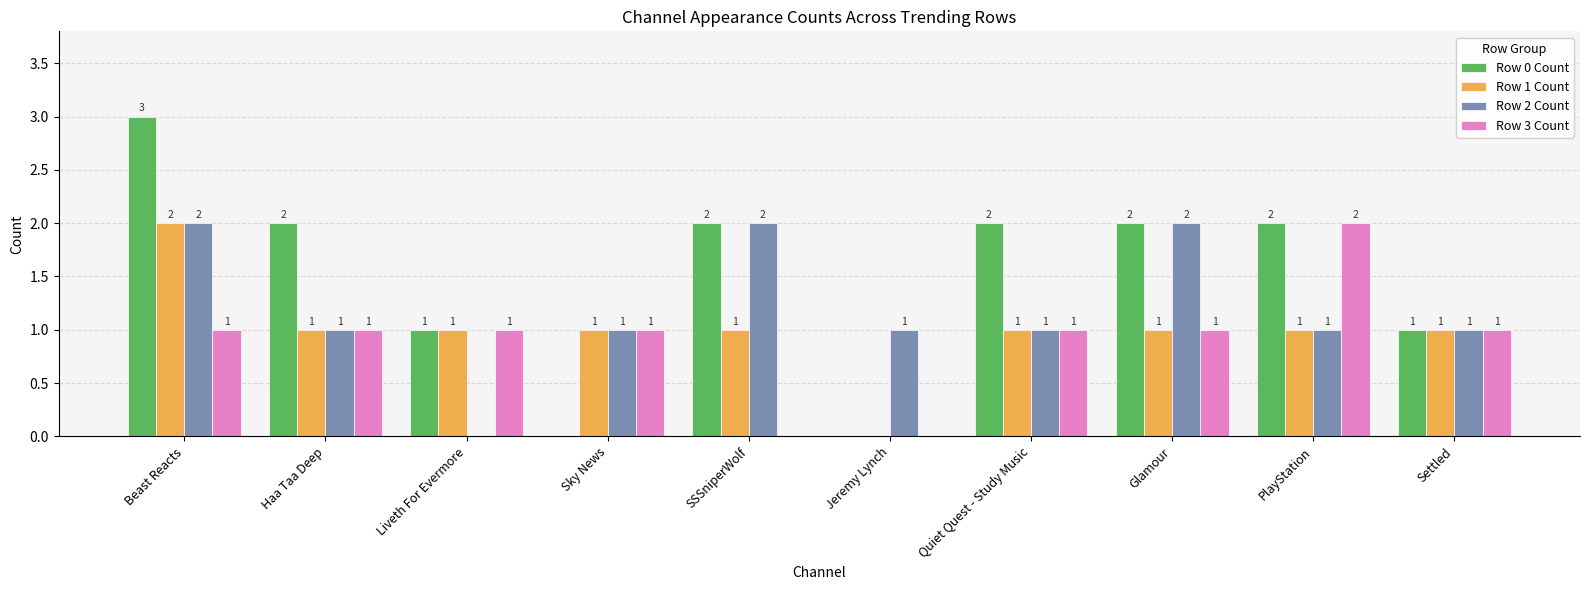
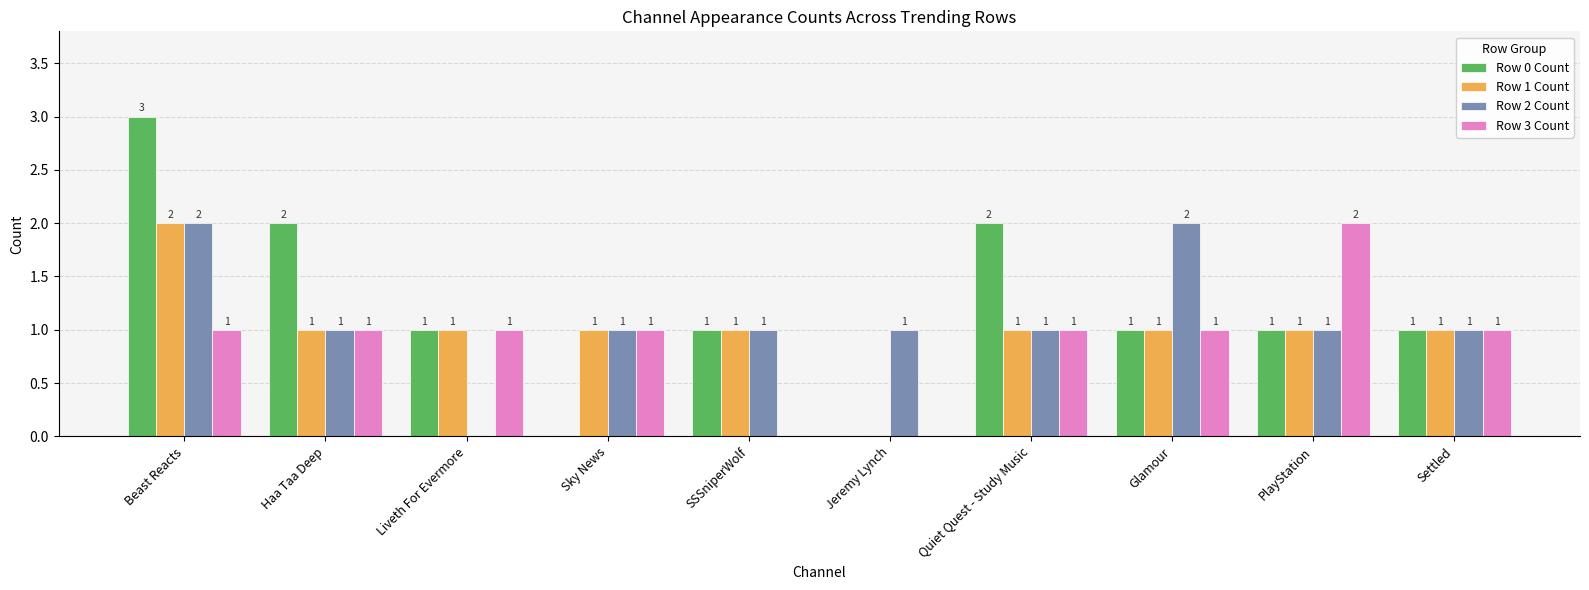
  {
    "Row 0 Count": {
      "Beast Reacts": 3,
      "Haa Taa Deep": 2,
      "Liveth For Evermore": 1,
-     "SSSniperWolf": 2,
+     "SSSniperWolf": 1,
      "Quiet Quest - Study Music": 2,
-     "Glamour": 2,
-     "PlayStation": 2,
+     "Glamour": 1,
+     "PlayStation": 1,
      "Settled": 1
    },
    "Row 1 Count": {
      "Beast Reacts": 2,
      "Haa Taa Deep": 1,
      "Liveth For Evermore": 1,
      "Sky News": 1,
      "SSSniperWolf": 1,
      "Quiet Quest - Study Music": 1,
      "Glamour": 1,
      "PlayStation": 1,
      "Settled": 1
    },
    "Row 2 Count": {
      "Beast Reacts": 2,
      "Haa Taa Deep": 1,
      "Sky News": 1,
-     "SSSniperWolf": 2,
+     "SSSniperWolf": 1,
      "Jeremy Lynch": 1,
      "Quiet Quest - Study Music": 1,
      "Glamour": 2,
      "PlayStation": 1,
      "Settled": 1
    },
    "Row 3 Count": {
      "Beast Reacts": 1,
      "Haa Taa Deep": 1,
      "Liveth For Evermore": 1,
      "Sky News": 1,
      "Quiet Quest - Study Music": 1,
      "Glamour": 1,
      "PlayStation": 2,
      "Settled": 1
    }
  }
